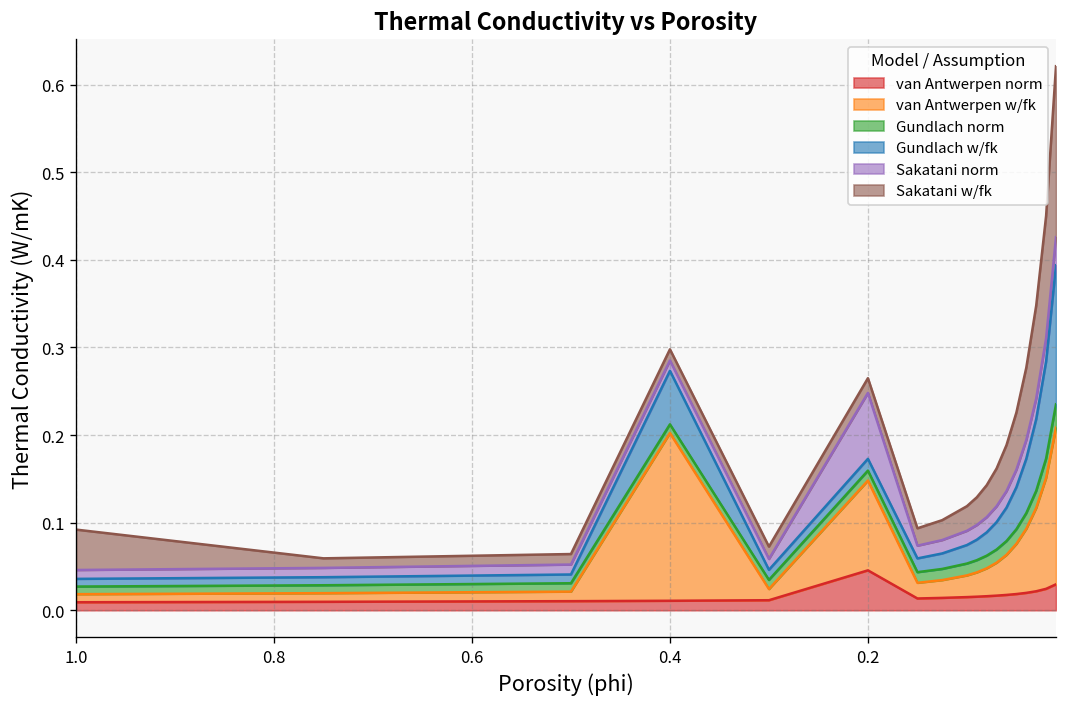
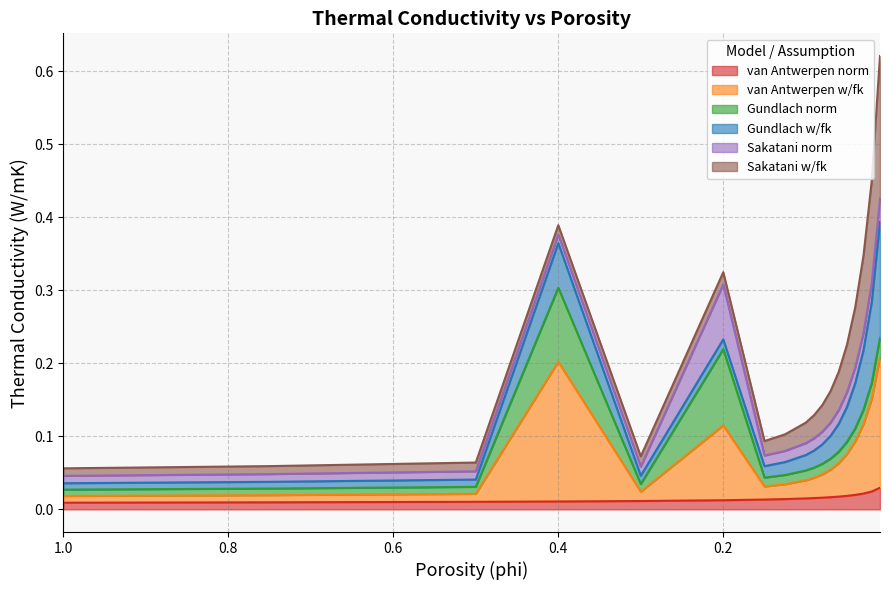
  {
    "van Antwerpen norm": {
      "1.0": 0.01,
      "0.4": 0.01,
-     "0.2": 0.05
+     "0.2": 0.01
    },
    "van Antwerpen w/fk": {
      "1.0": 0.01,
      "0.4": 0.19,
      "0.2": 0.10
    },
    "Gundlach norm": {
      "1.0": 0.01,
-     "0.4": 0.01,
-     "0.2": 0.01
+     "0.4": 0.10,
+     "0.2": 0.10
    },
    "Gundlach w/fk": {
      "1.0": 0.01,
      "0.4": 0.06,
      "0.2": 0.01
    },
    "Sakatani norm": {
      "1.0": 0.01,
      "0.4": 0.01,
      "0.2": 0.08
    },
    "Sakatani w/fk": {
-     "1.0": 0.05,
+     "1.0": 0.01,
      "0.4": 0.01,
      "0.2": 0.02
    }
  }
